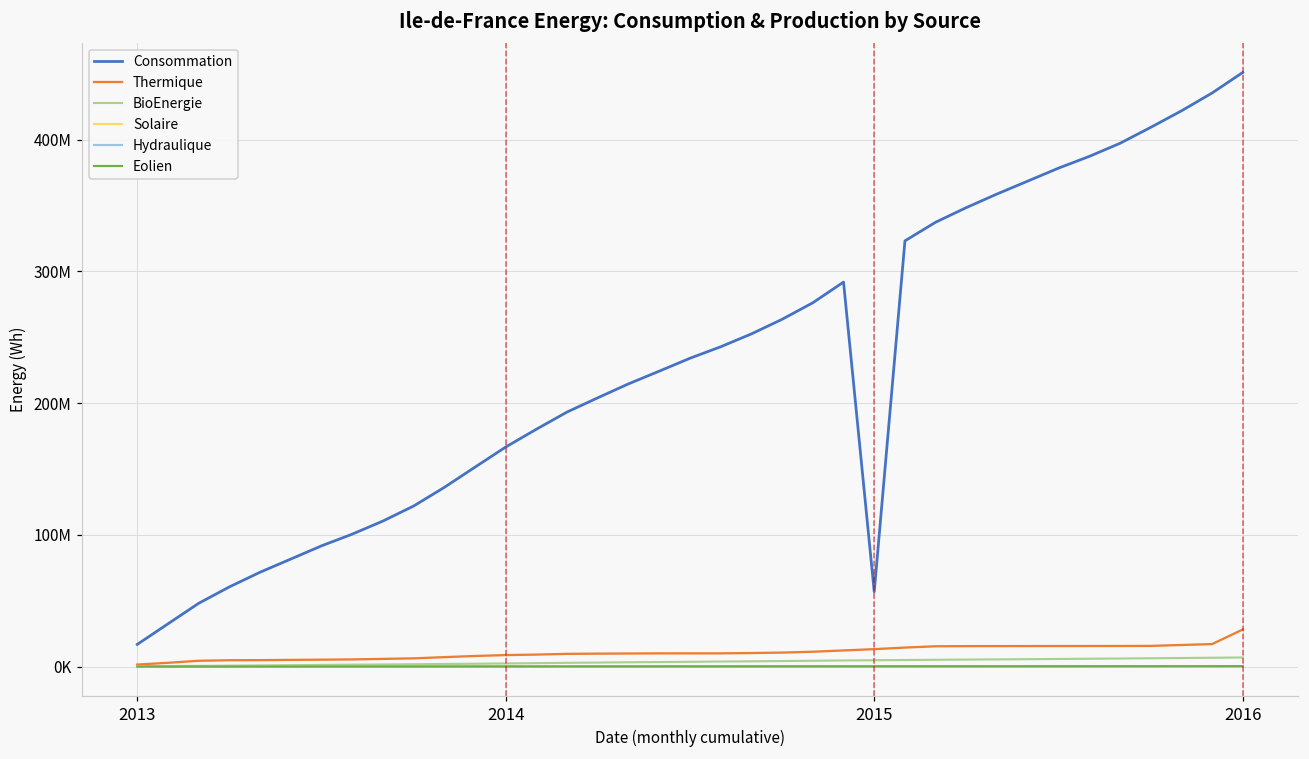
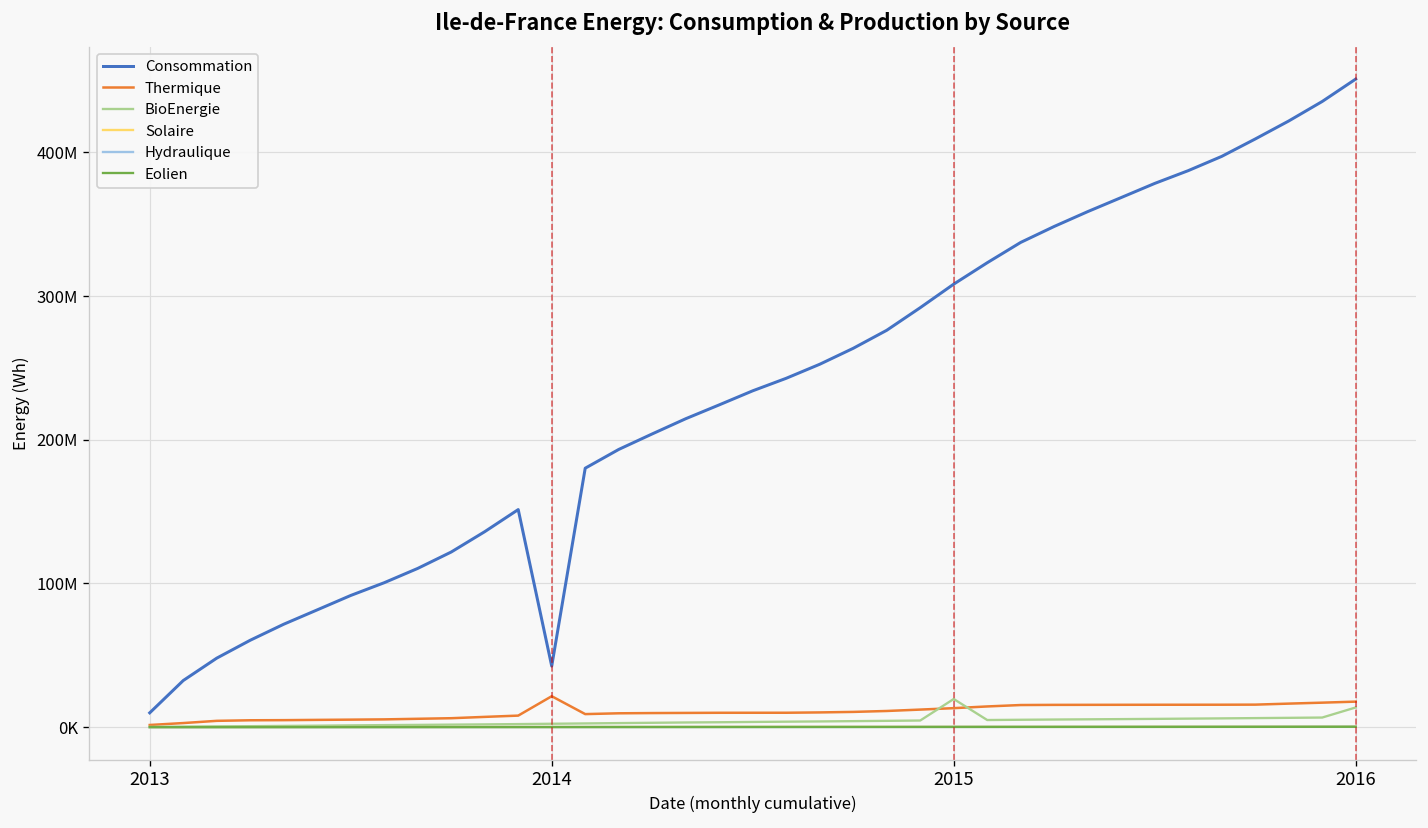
  {
    "Consommation": {
-     "2013": 17000000,
-     "2014": 167000000,
-     "2015": 57000000,
+     "2013": 10000000,
+     "2014": 42000000,
+     "2015": 308000000,
      "2016": 451000000
    },
    "Thermique": {
-     "2014": 9000000,
+     "2014": 22000000,
      "2015": 13000000,
-     "2016": 28000000
+     "2016": 18000000
    },
    "BioEnergie": {
      "2014": 2000000,
-     "2015": 5000000,
-     "2016": 7000000
+     "2015": 20000000,
+     "2016": 14000000
    },
    "Eolien": {
      "2014": 0,
      "2015": 0,
      "2016": 0
    }
  }
